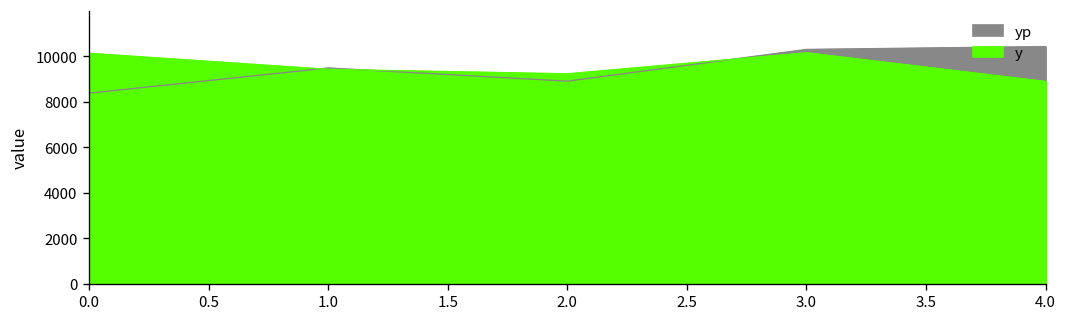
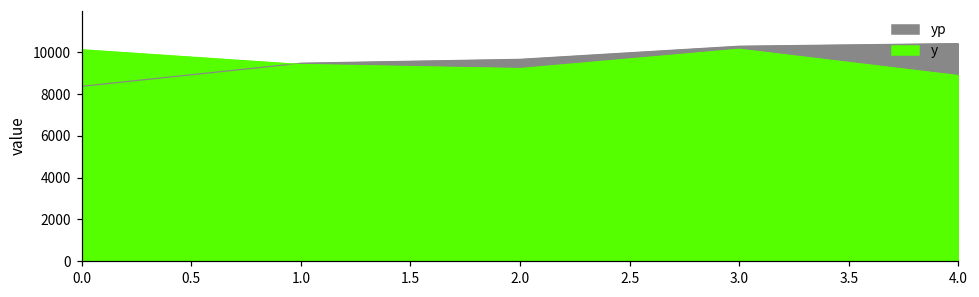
  {
    "yp": {
      "0.0": 8400,
-     "2.0": 8900,
+     "2.0": 9700,
      "3.0": 10300,
      "4.0": 10400
    },
    "y": {
      "0.0": 10100,
      "2.0": 9200,
      "3.0": 10100,
      "4.0": 8900
    }
  }
